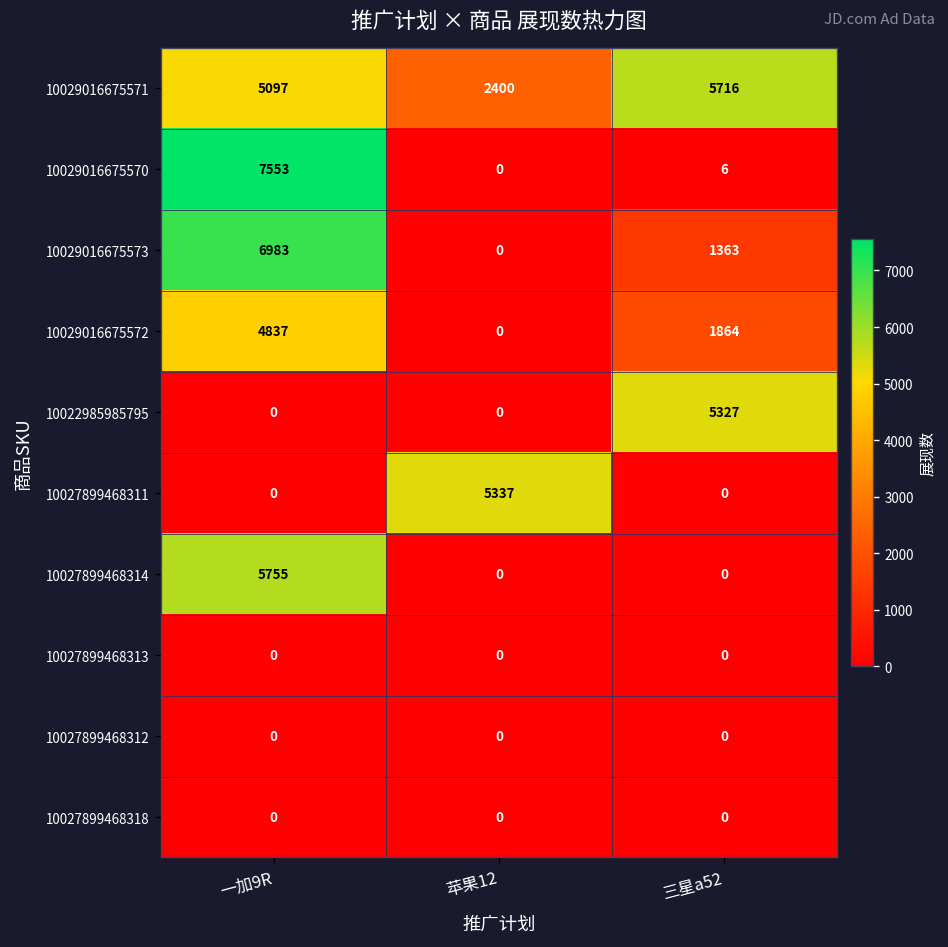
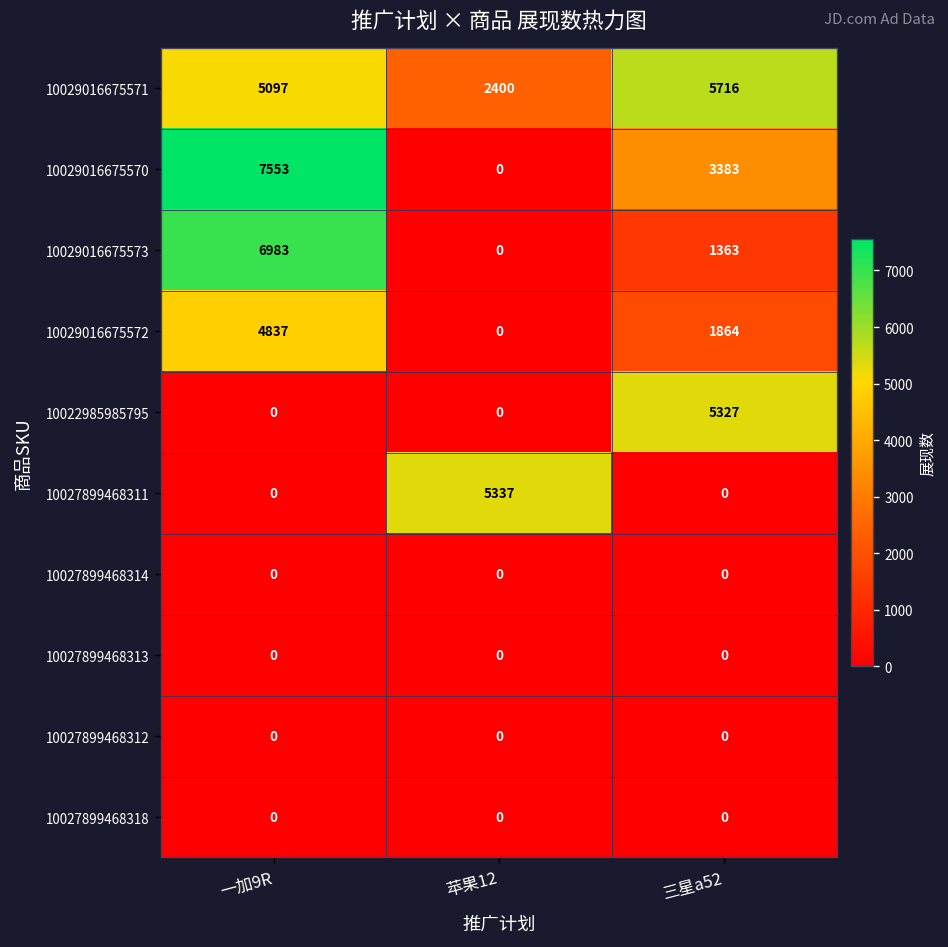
  {
    "10029016675571": {
      "一加9R": 5097,
      "苹果12": 2400,
      "三星a52": 5716
    },
    "10029016675570": {
      "一加9R": 7553,
      "苹果12": 0,
-     "三星a52": 6
+     "三星a52": 3383
    },
    "10029016675573": {
      "一加9R": 6983,
      "苹果12": 0,
      "三星a52": 1363
    },
    "10029016675572": {
      "一加9R": 4837,
      "苹果12": 0,
      "三星a52": 1864
    },
    "10022985985795": {
      "一加9R": 0,
      "苹果12": 0,
      "三星a52": 5327
    },
    "10027899468311": {
      "一加9R": 0,
      "苹果12": 5337,
      "三星a52": 0
    },
    "10027899468314": {
-     "一加9R": 5755,
+     "一加9R": 0,
      "苹果12": 0,
      "三星a52": 0
    },
    "10027899468313": {
      "一加9R": 0,
      "苹果12": 0,
      "三星a52": 0
    },
    "10027899468312": {
      "一加9R": 0,
      "苹果12": 0,
      "三星a52": 0
    },
    "10027899468318": {
      "一加9R": 0,
      "苹果12": 0,
      "三星a52": 0
    }
  }
